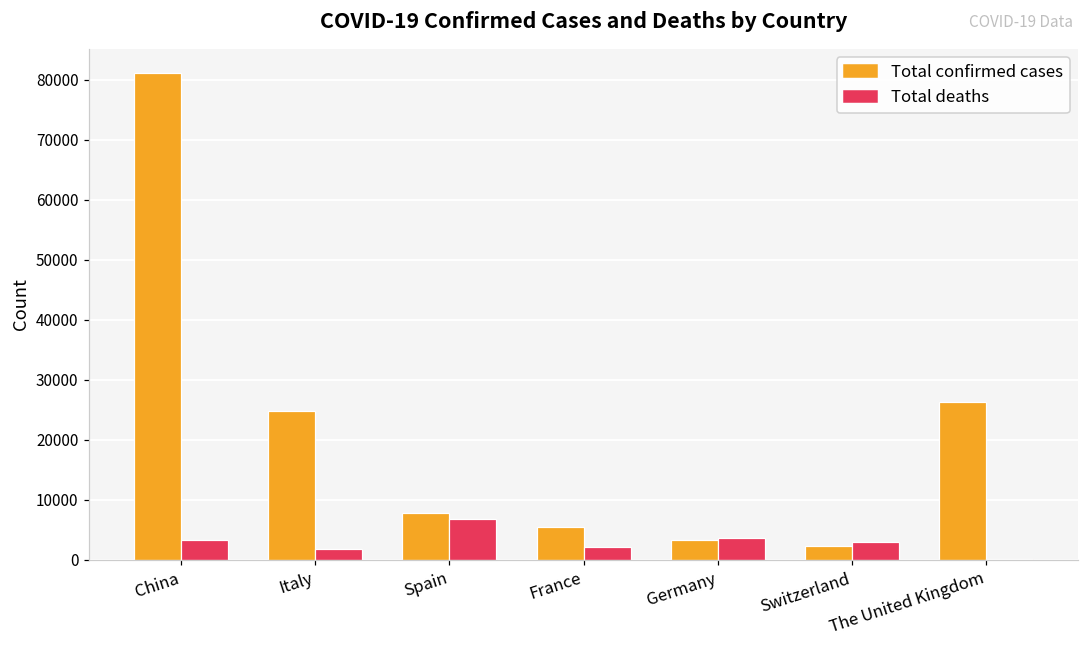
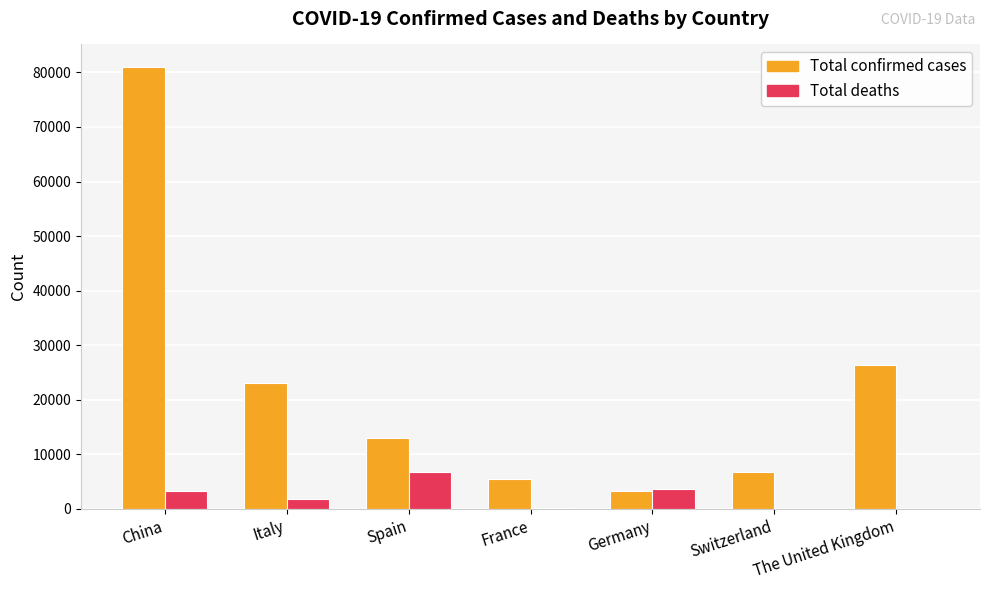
  {
    "Total confirmed cases": {
      "China": 81000,
-     "Italy": 25000,
-     "Spain": 8000,
+     "Italy": 23000,
+     "Spain": 13000,
      "France": 5000,
      "Germany": 3000,
-     "Switzerland": 2000,
+     "Switzerland": 7000,
      "The United Kingdom": 26000
    },
    "Total deaths": {
      "China": 3000,
      "Italy": 2000,
      "Spain": 7000,
-     "France": 2000,
+     "France": 0,
      "Germany": 4000,
-     "Switzerland": 3000
+     "Switzerland": 0
    }
  }
